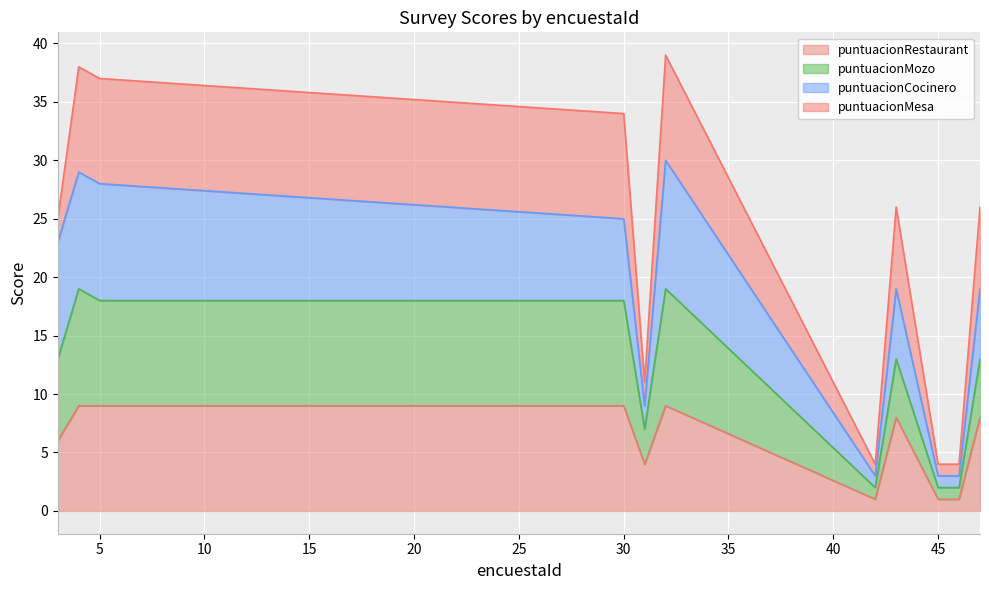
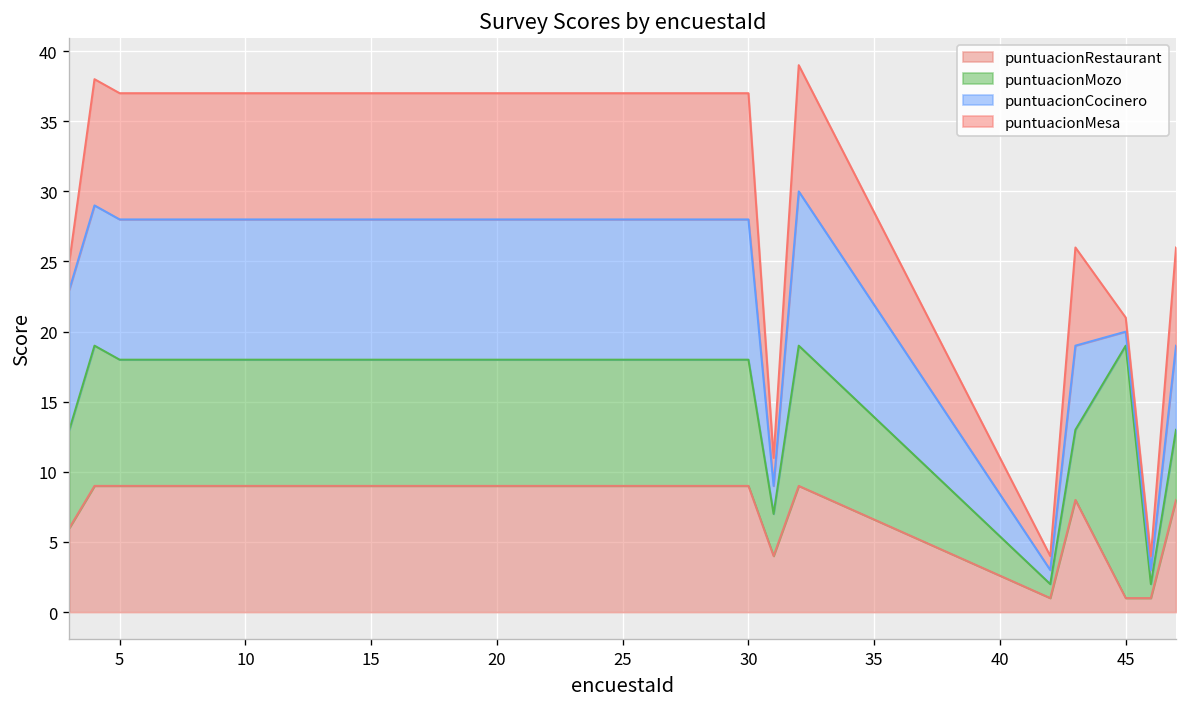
  {
    "puntuacionMozo": {
      "5": 9,
      "30": 9,
-     "45": 1
+     "45": 18
    },
    "puntuacionCocinero": {
      "5": 10,
-     "30": 7,
+     "30": 10,
      "45": 1
    }
  }
